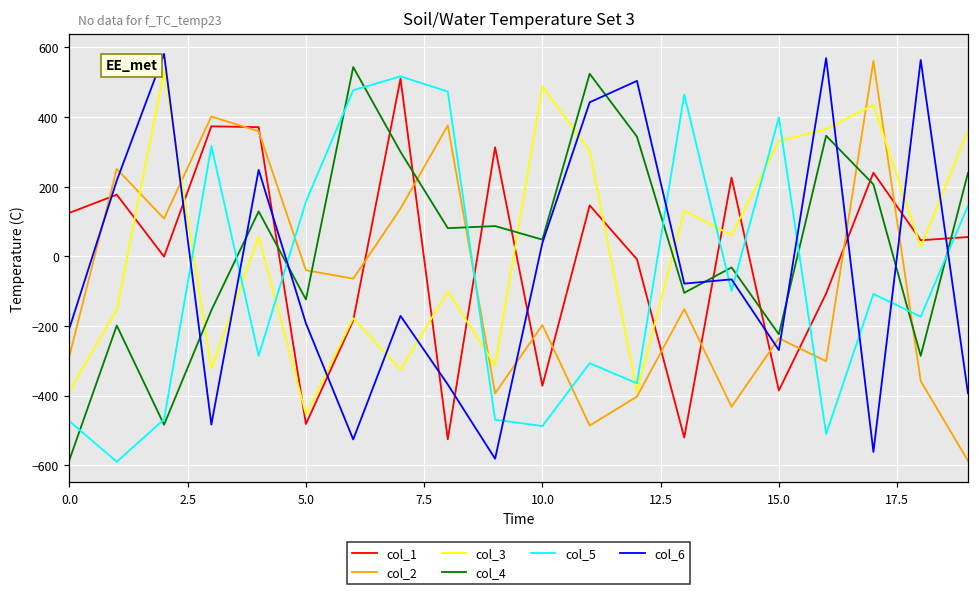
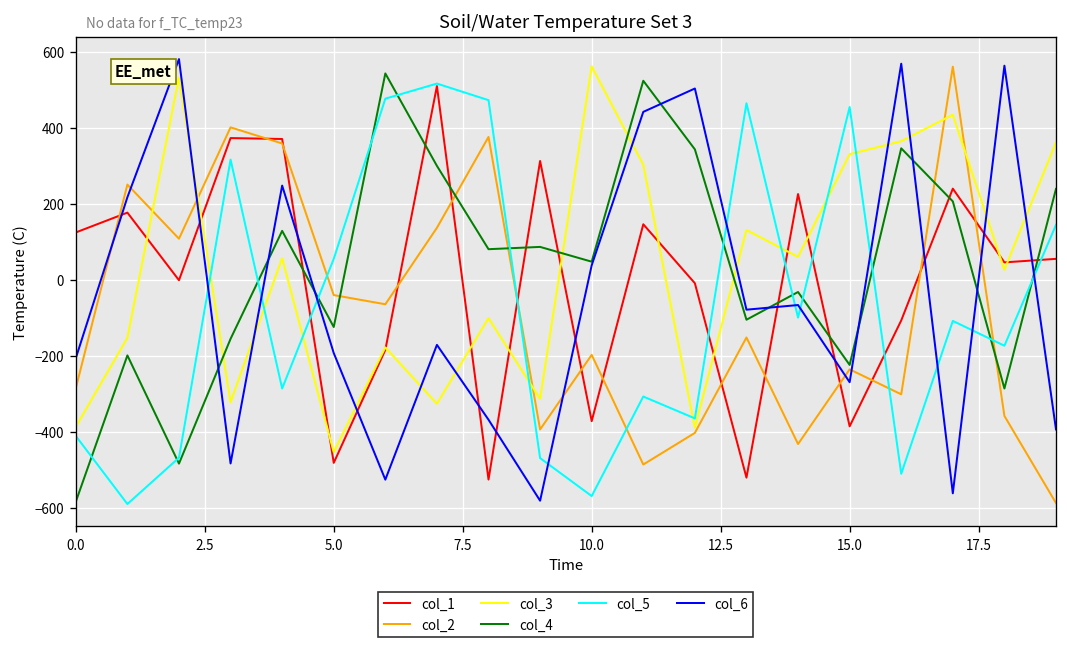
  {
    "col_1": {
      "0.0": 120,
      "5.0": -480,
      "10.0": -370,
      "15.0": -390
    },
    "col_2": {
      "0.0": -290,
      "5.0": -40,
      "10.0": -200,
      "15.0": -240
    },
    "col_3": {
      "0.0": -390,
      "5.0": -450,
-     "10.0": 490,
+     "10.0": 560,
      "15.0": 330
    },
    "col_4": {
      "0.0": -580,
      "5.0": -120,
      "10.0": 50,
      "15.0": -220
    },
    "col_5": {
-     "0.0": -470,
-     "5.0": 160,
-     "10.0": -490,
-     "15.0": 400
+     "0.0": -410,
+     "5.0": 60,
+     "10.0": -570,
+     "15.0": 460
    },
    "col_6": {
      "0.0": -210,
      "5.0": -190,
      "10.0": 40,
      "15.0": -270
    }
  }
